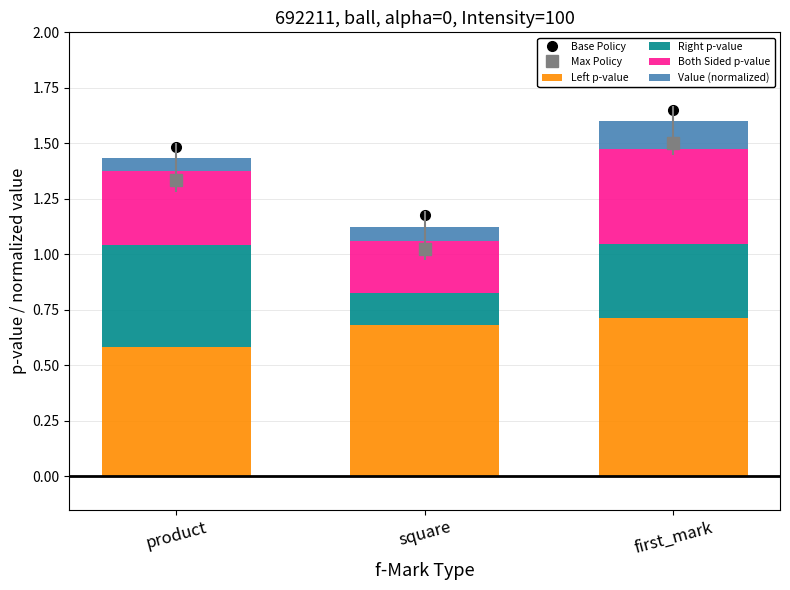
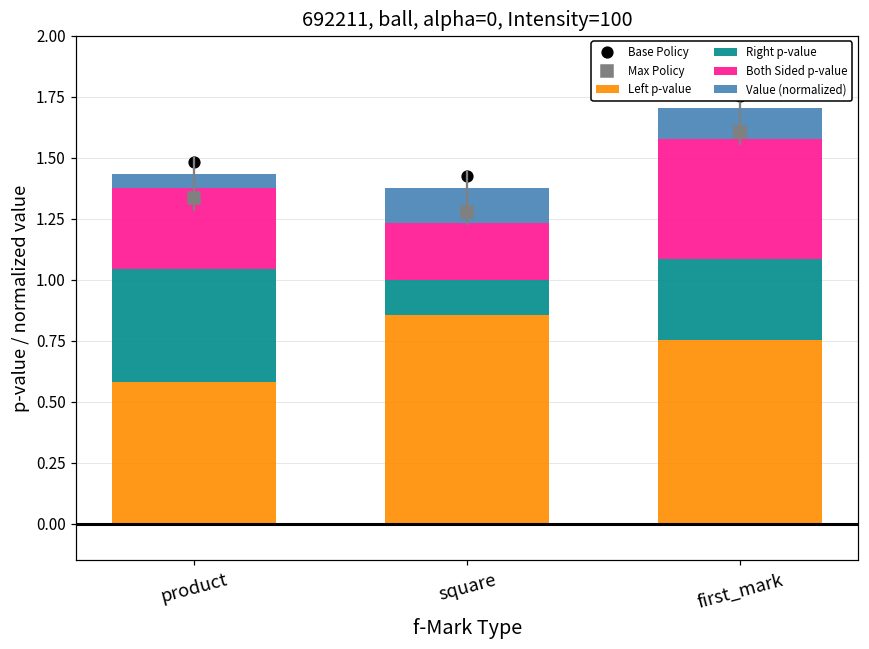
  {
    "Left p-value": {
      "product": 0.58,
-     "square": 0.68,
-     "first_mark": 0.71
+     "square": 0.86,
+     "first_mark": 0.75
    },
    "Right p-value": {
      "product": 0.46,
      "square": 0.14,
      "first_mark": 0.33
    },
    "Both Sided p-value": {
      "product": 0.33,
      "square": 0.23,
-     "first_mark": 0.43
+     "first_mark": 0.49
    },
    "Value (normalized)": {
      "product": 0.06,
-     "square": 0.07,
+     "square": 0.14,
      "first_mark": 0.13
    }
  }
